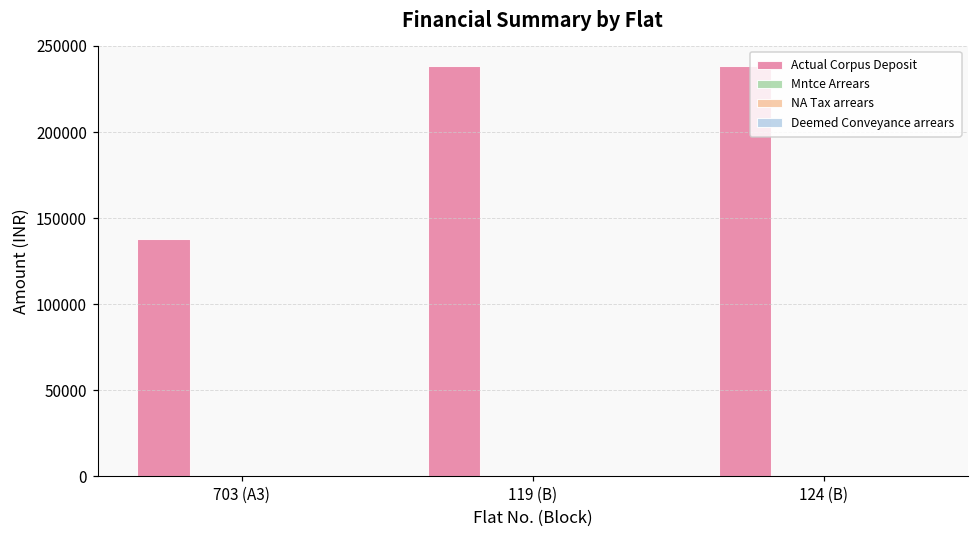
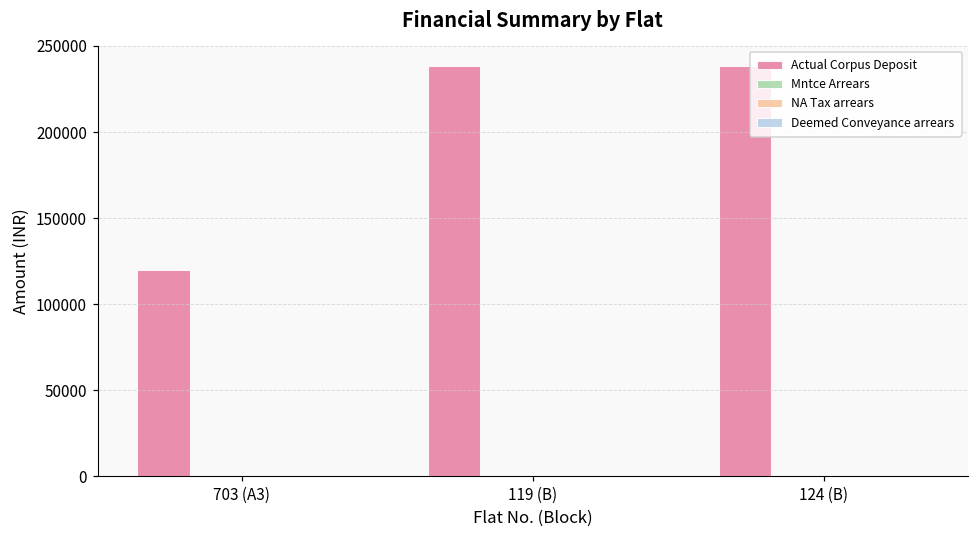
  {
    "Actual Corpus Deposit": {
-     "703 (A3)": 138000,
+     "703 (A3)": 120000,
      "119 (B)": 238000,
      "124 (B)": 238000
    },
    "Mntce Arrears": {
      "703 (A3)": 0,
      "119 (B)": 0,
      "124 (B)": 0
    },
    "NA Tax arrears": {
      "703 (A3)": 0,
      "119 (B)": 0,
      "124 (B)": 0
    },
    "Deemed Conveyance arrears": {
      "703 (A3)": 0,
      "119 (B)": 0,
      "124 (B)": 0
    }
  }
